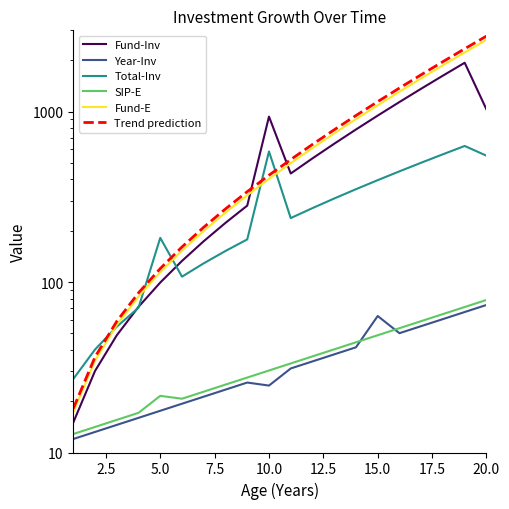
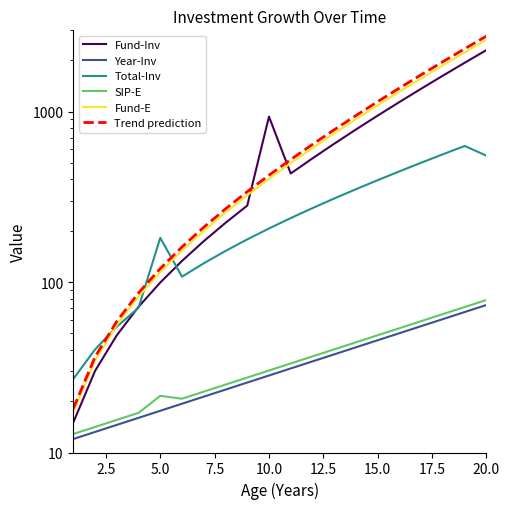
  {
    "Fund-Inv": {
      "5.0": 100,
      "10.0": 900,
      "15.0": 900,
-     "20.0": 1000
+     "20.0": 2300
    },
    "Year-Inv": {
      "5.0": 18,
-     "10.0": 25,
-     "15.0": 63,
+     "10.0": 28,
+     "15.0": 46,
      "20.0": 73
    },
    "Total-Inv": {
      "5.0": 180,
-     "10.0": 580,
+     "10.0": 210,
      "15.0": 400,
      "20.0": 550
    },
    "SIP-E": {
      "5.0": 22,
      "10.0": 30,
      "15.0": 49,
      "20.0": 80
    },
    "Fund-E": {
      "5.0": 110,
      "10.0": 400,
      "15.0": 1100,
      "20.0": 2600
    },
    "Trend prediction": {
      "5.0": 120,
      "10.0": 420,
      "15.0": 1100,
      "20.0": 2800
    }
  }
